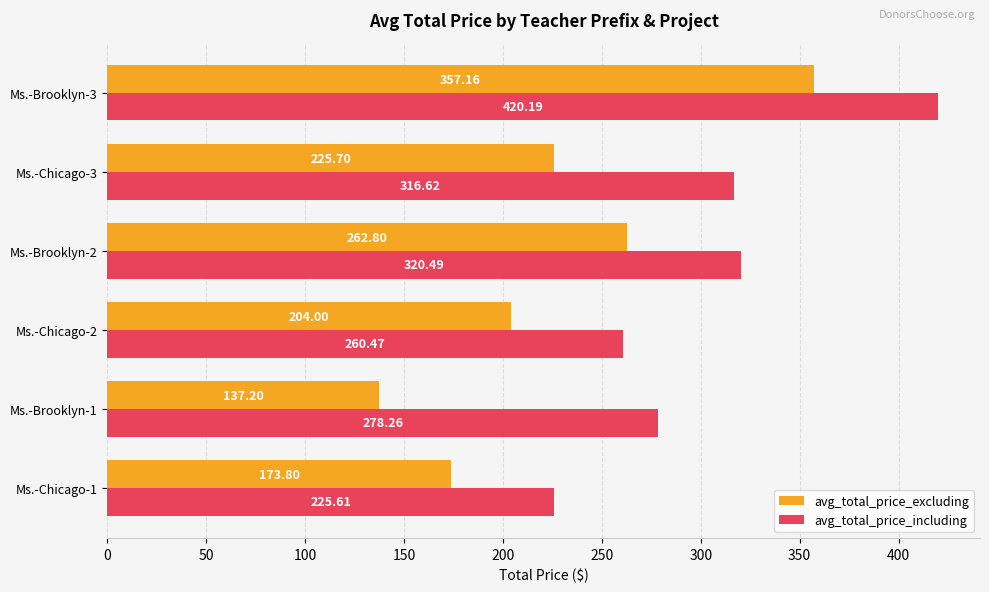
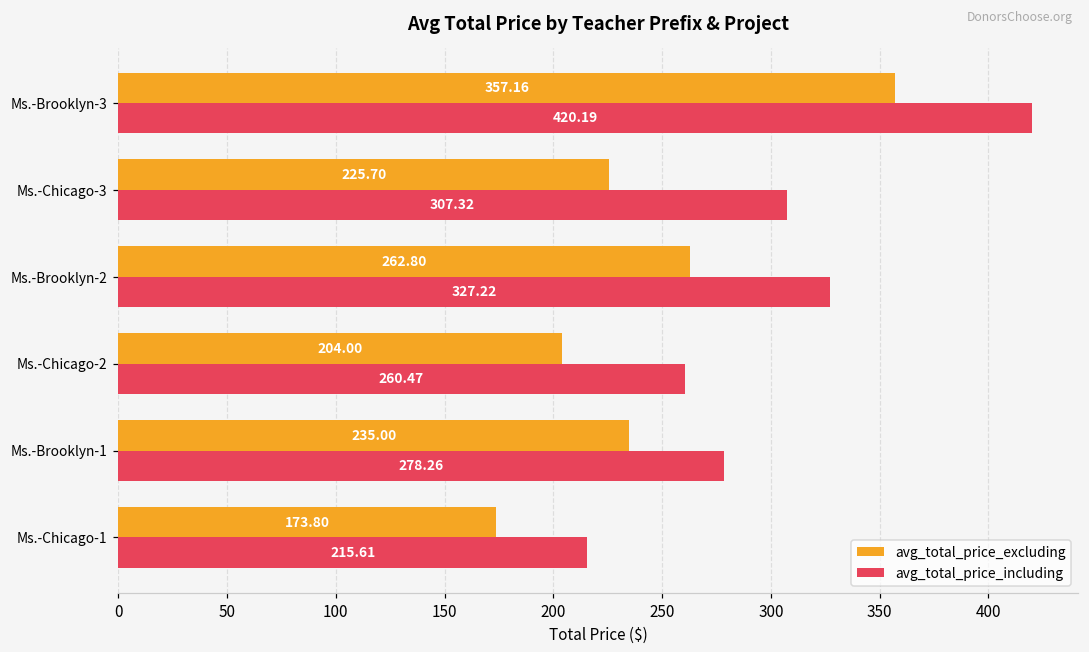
  {
    "avg_total_price_excluding": {
      "Ms.-Brooklyn-3": 357.16,
      "Ms.-Chicago-3": 225.70,
      "Ms.-Brooklyn-2": 262.80,
      "Ms.-Chicago-2": 204.00,
-     "Ms.-Brooklyn-1": 137.20,
+     "Ms.-Brooklyn-1": 235.00,
      "Ms.-Chicago-1": 173.80
    },
    "avg_total_price_including": {
      "Ms.-Brooklyn-3": 420.19,
-     "Ms.-Chicago-3": 316.62,
-     "Ms.-Brooklyn-2": 320.49,
+     "Ms.-Chicago-3": 307.32,
+     "Ms.-Brooklyn-2": 327.22,
      "Ms.-Chicago-2": 260.47,
      "Ms.-Brooklyn-1": 278.26,
-     "Ms.-Chicago-1": 225.61
+     "Ms.-Chicago-1": 215.61
    }
  }
